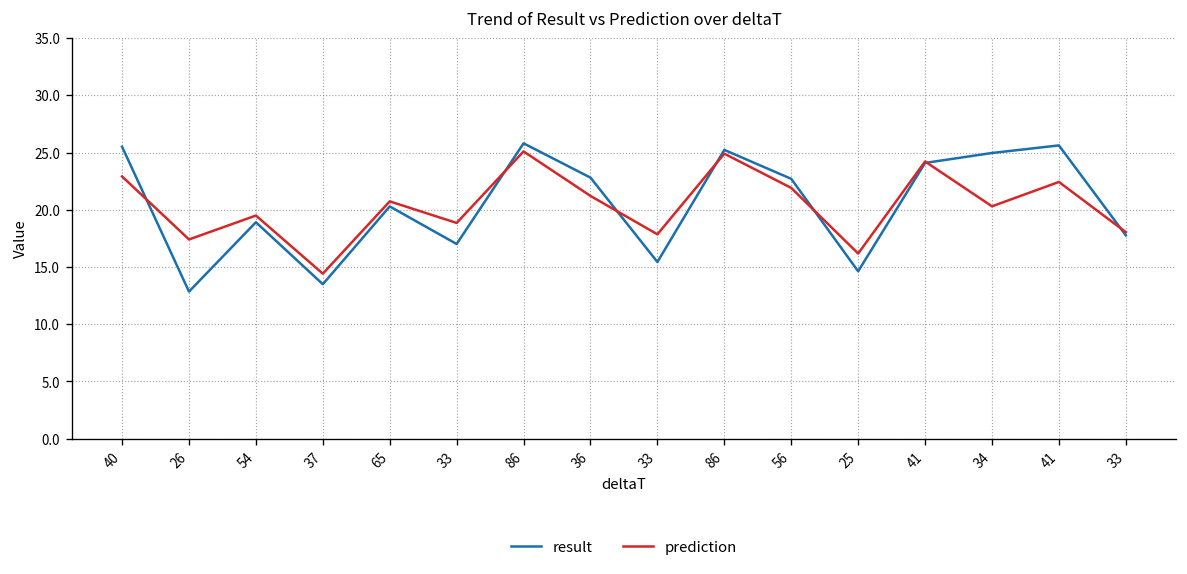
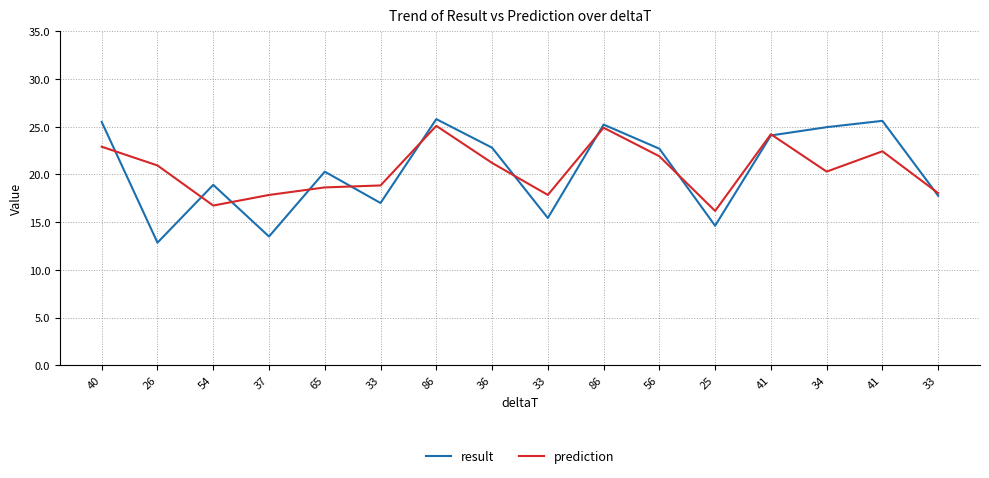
  {
    "result": {
      "40": 26,
      "26": 13,
      "54": 19,
      "37": 13,
      "65": 20,
      "36": 23,
      "56": 23,
      "25": 15,
      "34": 25
    },
    "prediction": {
      "40": 23,
-     "26": 17,
-     "54": 19,
-     "37": 14,
-     "65": 21,
+     "26": 21,
+     "54": 17,
+     "37": 18,
+     "65": 19,
      "36": 21,
      "56": 22,
      "25": 16,
      "34": 20
    }
  }
